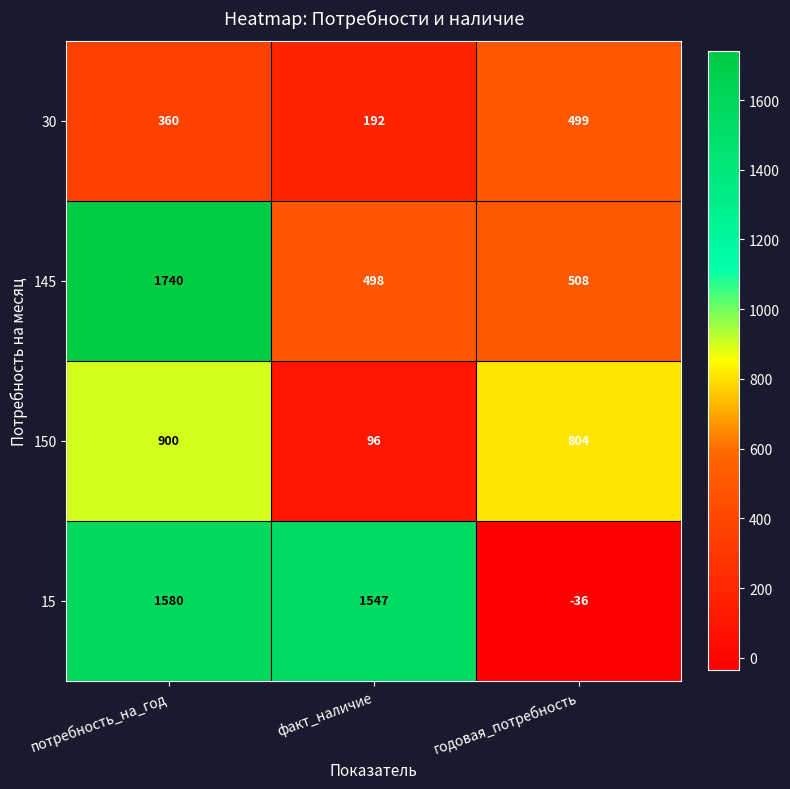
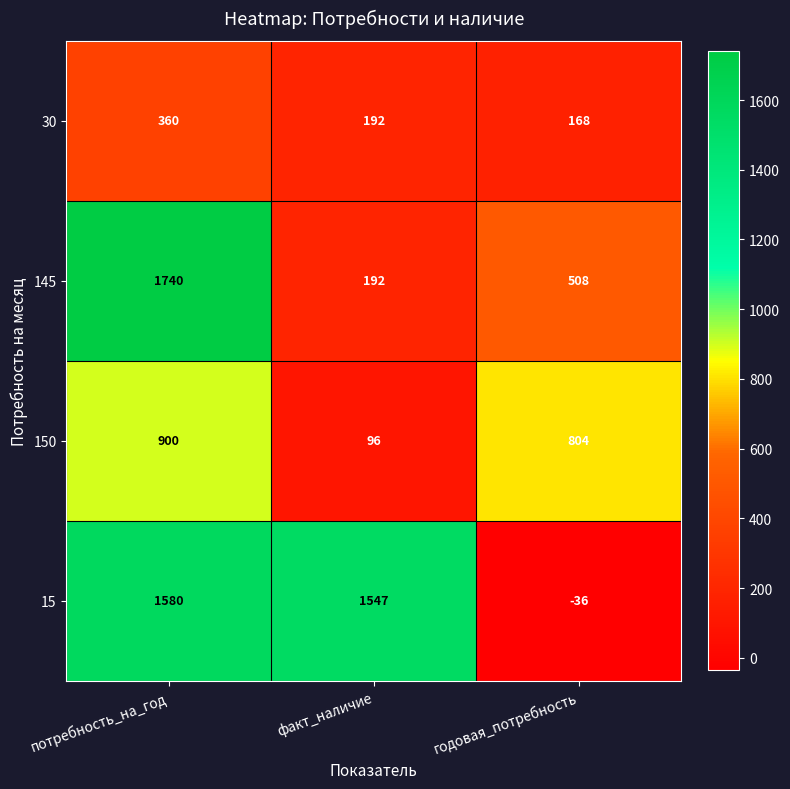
  {
    "30": {
      "потребность_на_год": 360,
      "факт_наличие": 192,
-     "годовая_потребность": 499
+     "годовая_потребность": 168
    },
    "145": {
      "потребность_на_год": 1740,
-     "факт_наличие": 498,
+     "факт_наличие": 192,
      "годовая_потребность": 508
    },
    "150": {
      "потребность_на_год": 900,
      "факт_наличие": 96,
      "годовая_потребность": 804
    },
    "15": {
      "потребность_на_год": 1580,
      "факт_наличие": 1547,
      "годовая_потребность": -36
    }
  }
